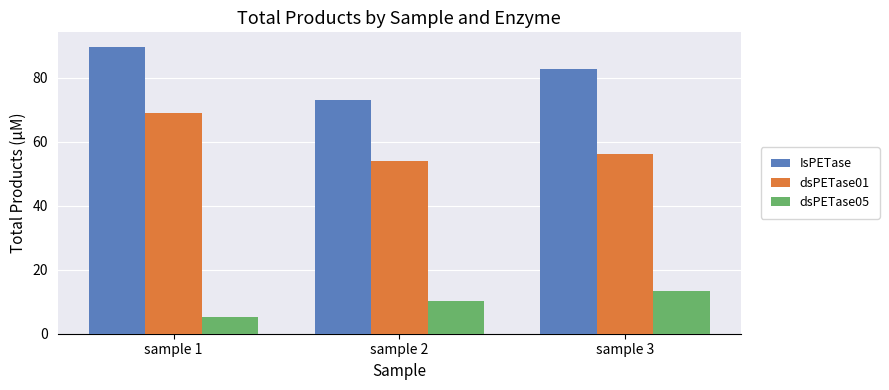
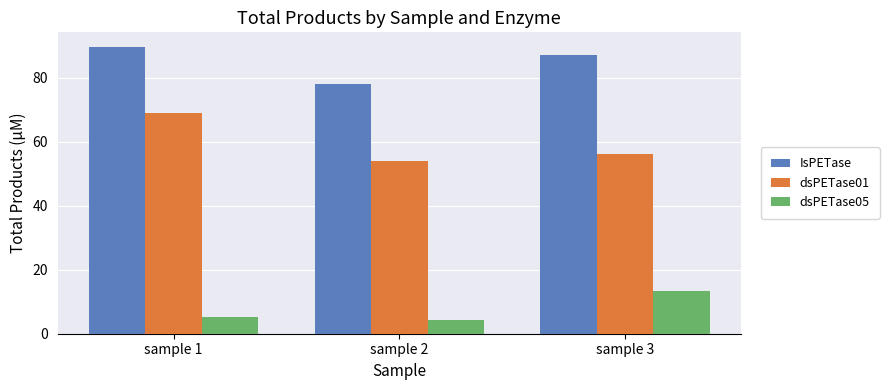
  {
    "IsPETase": {
      "sample 1": 90,
-     "sample 2": 73,
-     "sample 3": 83
+     "sample 2": 78,
+     "sample 3": 87
    },
    "dsPETase01": {
      "sample 1": 69,
      "sample 2": 54,
      "sample 3": 56
    },
    "dsPETase05": {
      "sample 1": 5,
-     "sample 2": 10,
+     "sample 2": 4,
      "sample 3": 13
    }
  }
